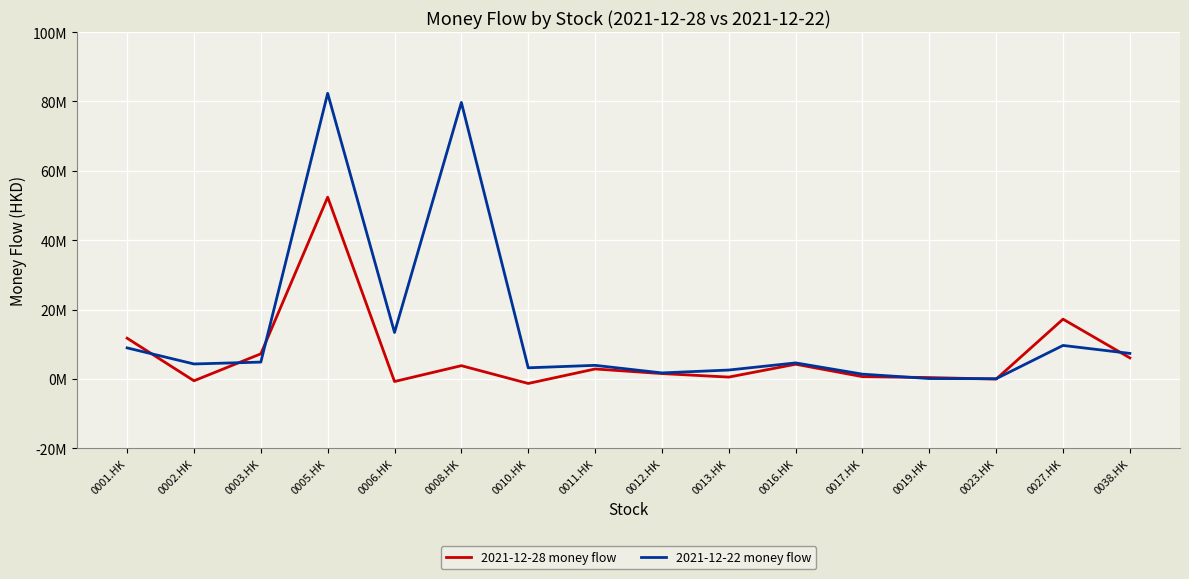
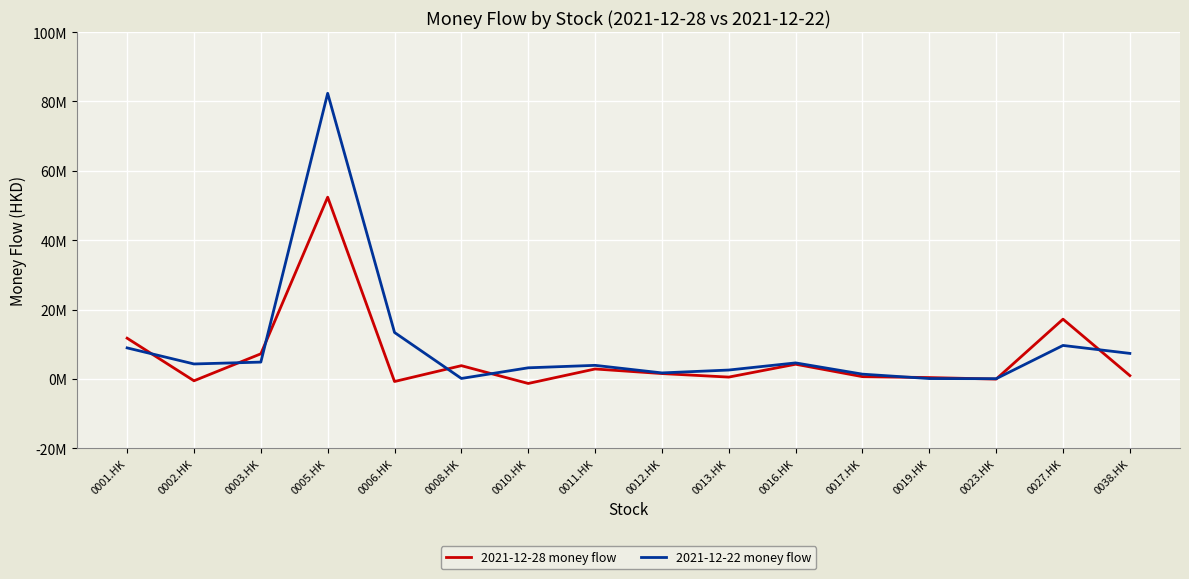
  {
    "2021-12-28 money flow": {
      "0001.HK": 12000000,
      "0002.HK": -1000000,
      "0003.HK": 7000000,
      "0005.HK": 52000000,
      "0006.HK": -1000000,
      "0008.HK": 4000000,
      "0010.HK": -1000000,
      "0011.HK": 3000000,
      "0013.HK": 1000000,
      "0027.HK": 17000000,
-     "0038.HK": 6000000
+     "0038.HK": 1000000
    },
    "2021-12-22 money flow": {
      "0001.HK": 9000000,
      "0002.HK": 4000000,
      "0003.HK": 5000000,
      "0005.HK": 82000000,
      "0006.HK": 13000000,
-     "0008.HK": 80000000,
+     "0008.HK": 0,
      "0010.HK": 3000000,
      "0011.HK": 4000000,
      "0013.HK": 3000000,
      "0027.HK": 10000000,
      "0038.HK": 7000000
    }
  }
